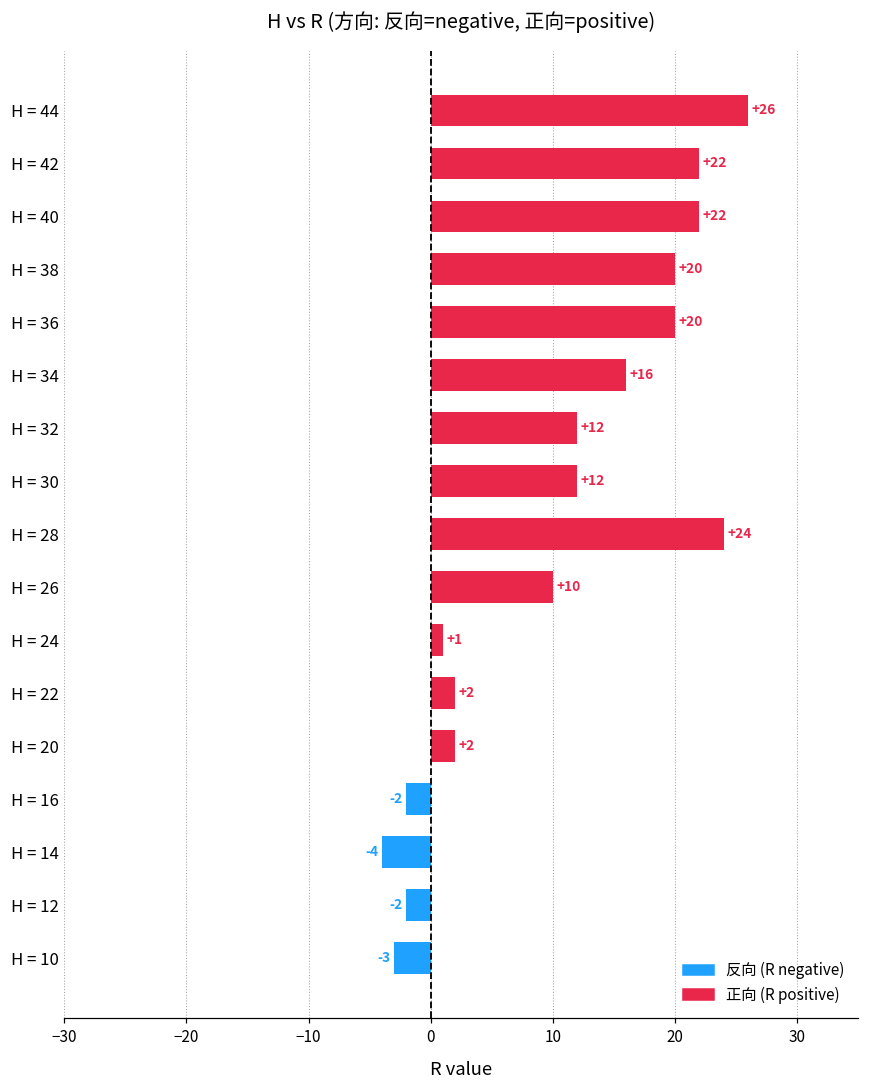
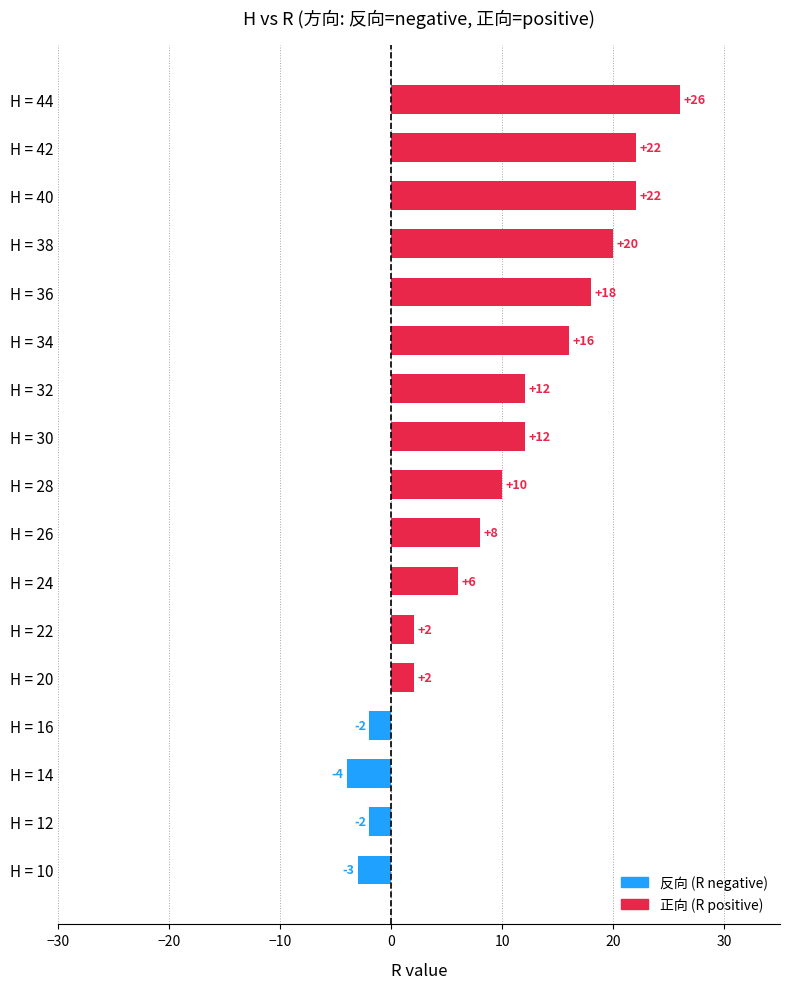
  {
    "H = 44": "+26",
    "H = 42": "+22",
    "H = 40": "+22",
    "H = 38": "+20",
-   "H = 36": "+20",
+   "H = 36": "+18",
    "H = 34": "+16",
    "H = 32": "+12",
    "H = 30": "+12",
-   "H = 28": "+24",
-   "H = 26": "+10",
-   "H = 24": "+1",
+   "H = 28": "+10",
+   "H = 26": "+8",
+   "H = 24": "+6",
    "H = 22": "+2",
    "H = 20": "+2",
    "H = 16": "-2",
    "H = 14": "-4",
    "H = 12": "-2",
    "H = 10": "-3"
  }
